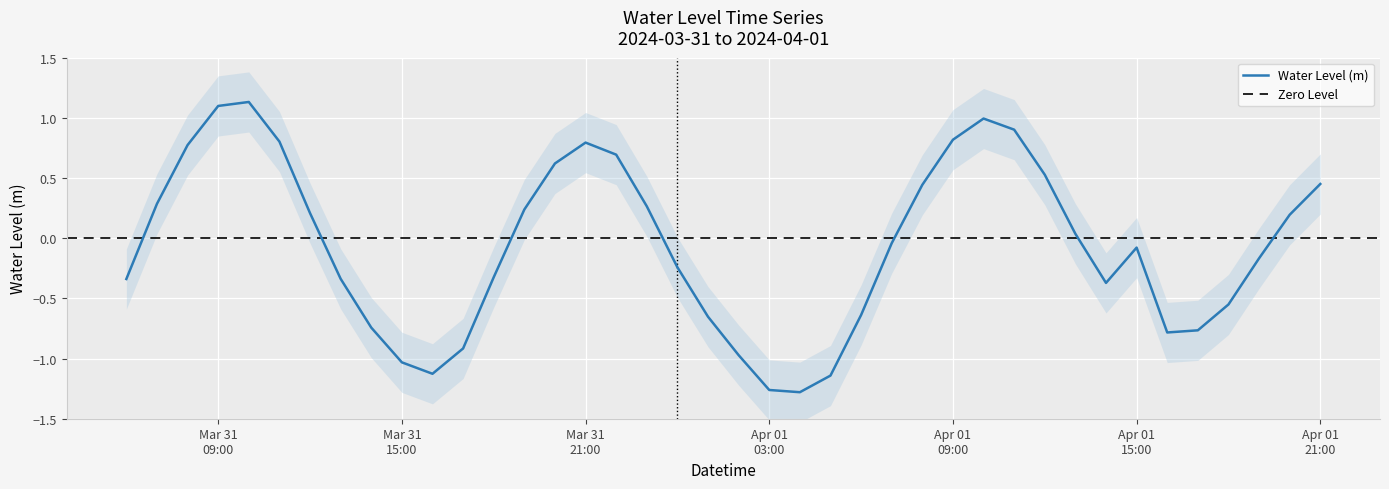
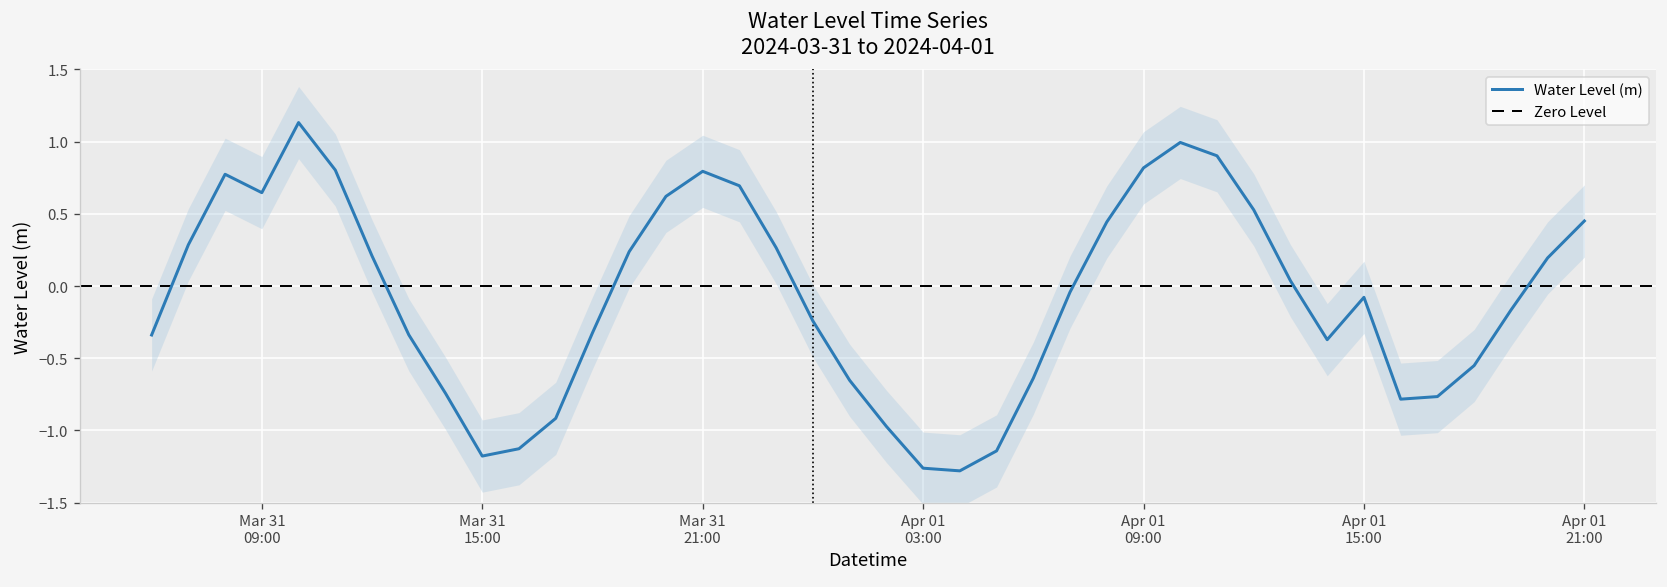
  {
    "Water Level (m)": {
-     "Mar 31 09:00": 1.10,
-     "Mar 31 15:00": -1.03,
+     "Mar 31 09:00": 0.65,
+     "Mar 31 15:00": -1.18,
      "Mar 31 21:00": 0.79,
      "Apr 01 03:00": -1.26,
      "Apr 01 09:00": 0.82,
      "Apr 01 15:00": -0.08,
      "Apr 01 21:00": 0.45
    }
  }
